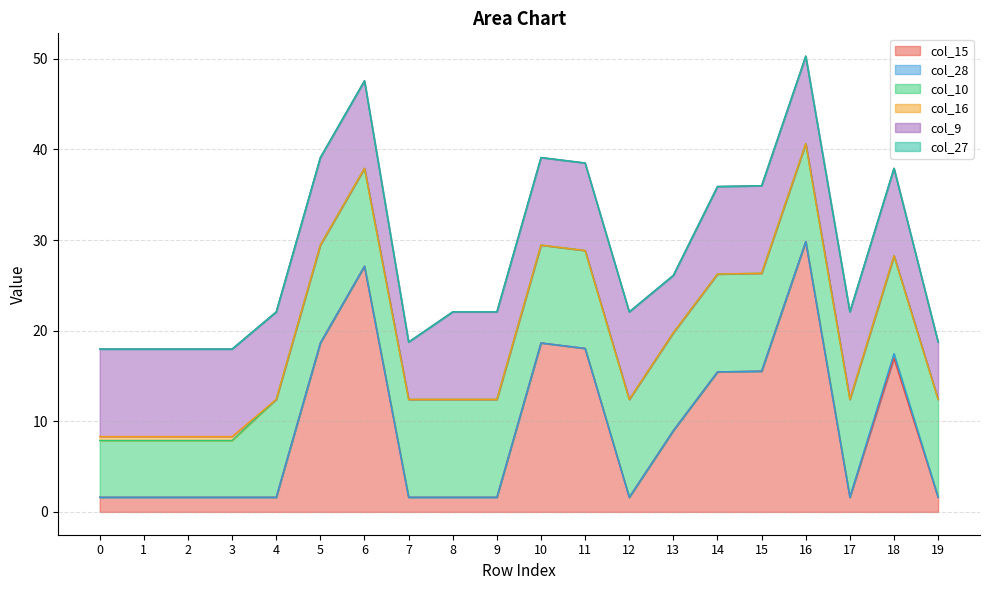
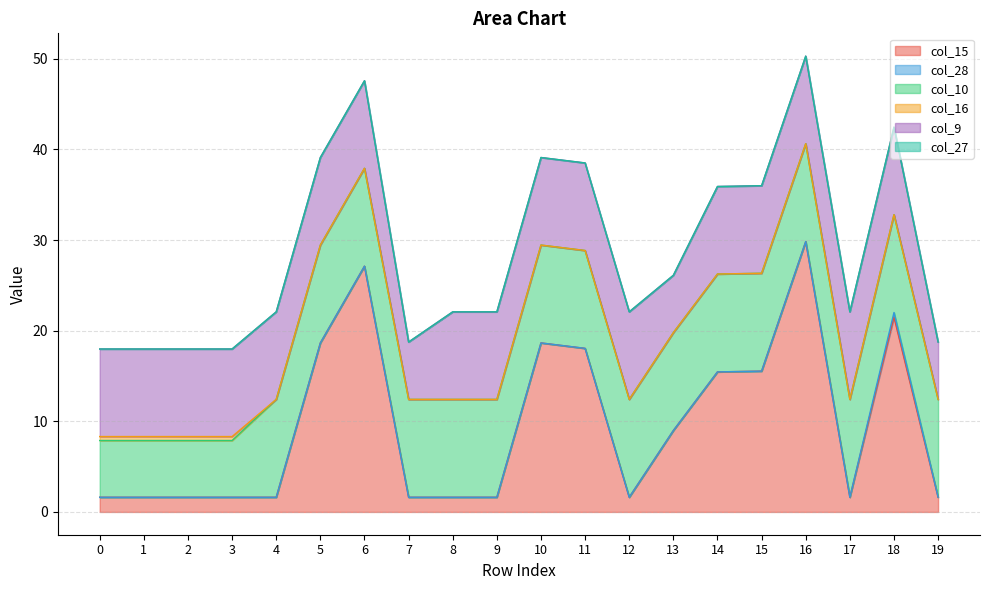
  {
    "col_15": {
-     "18": 17
+     "18": 21
    },
    "col_16": {
      "0": 0,
      "1": 0,
      "2": 0,
      "3": 0
    }
  }
